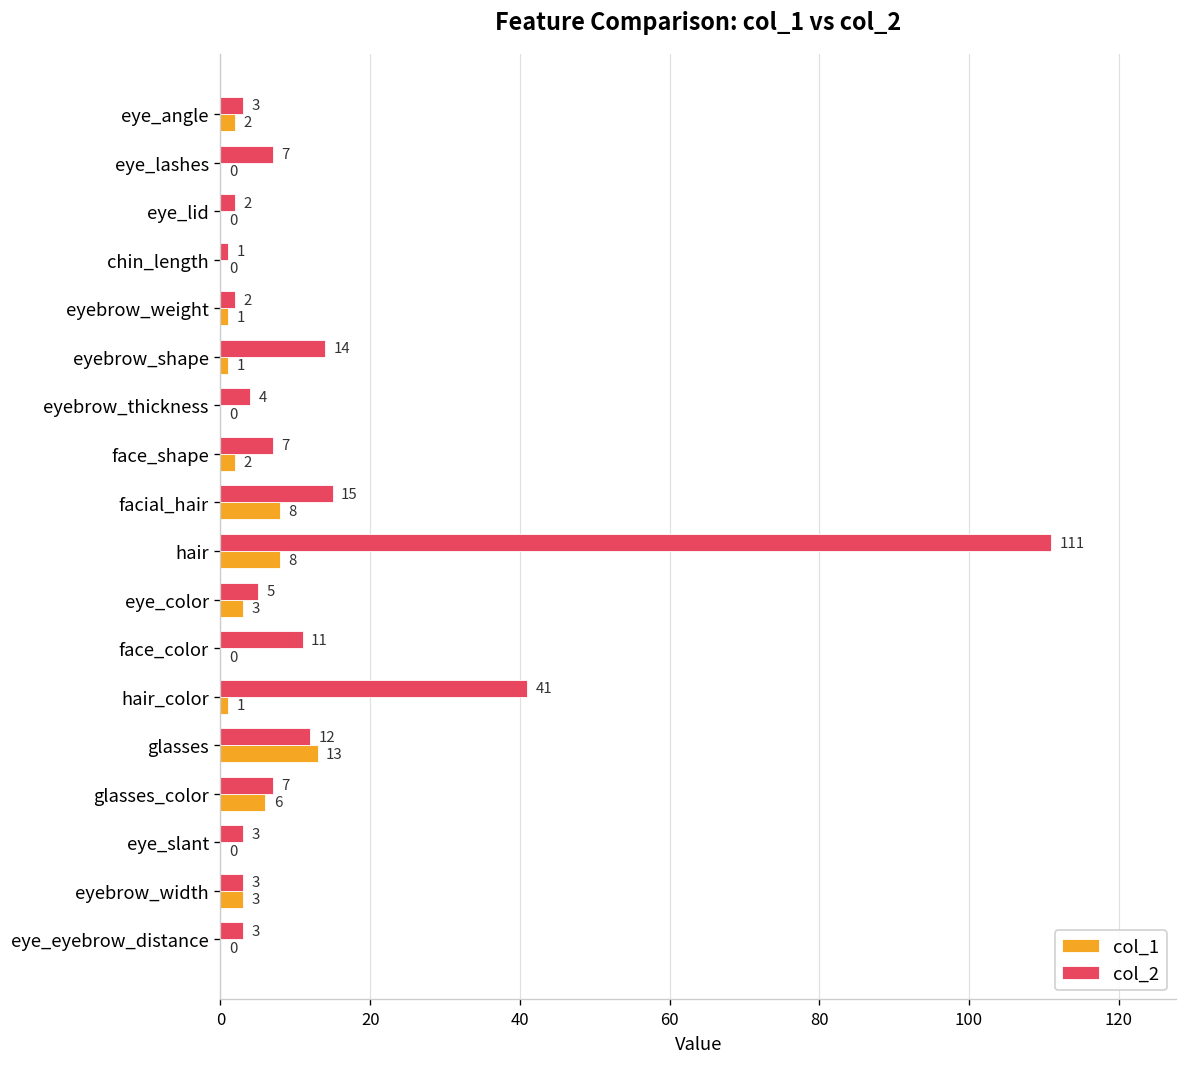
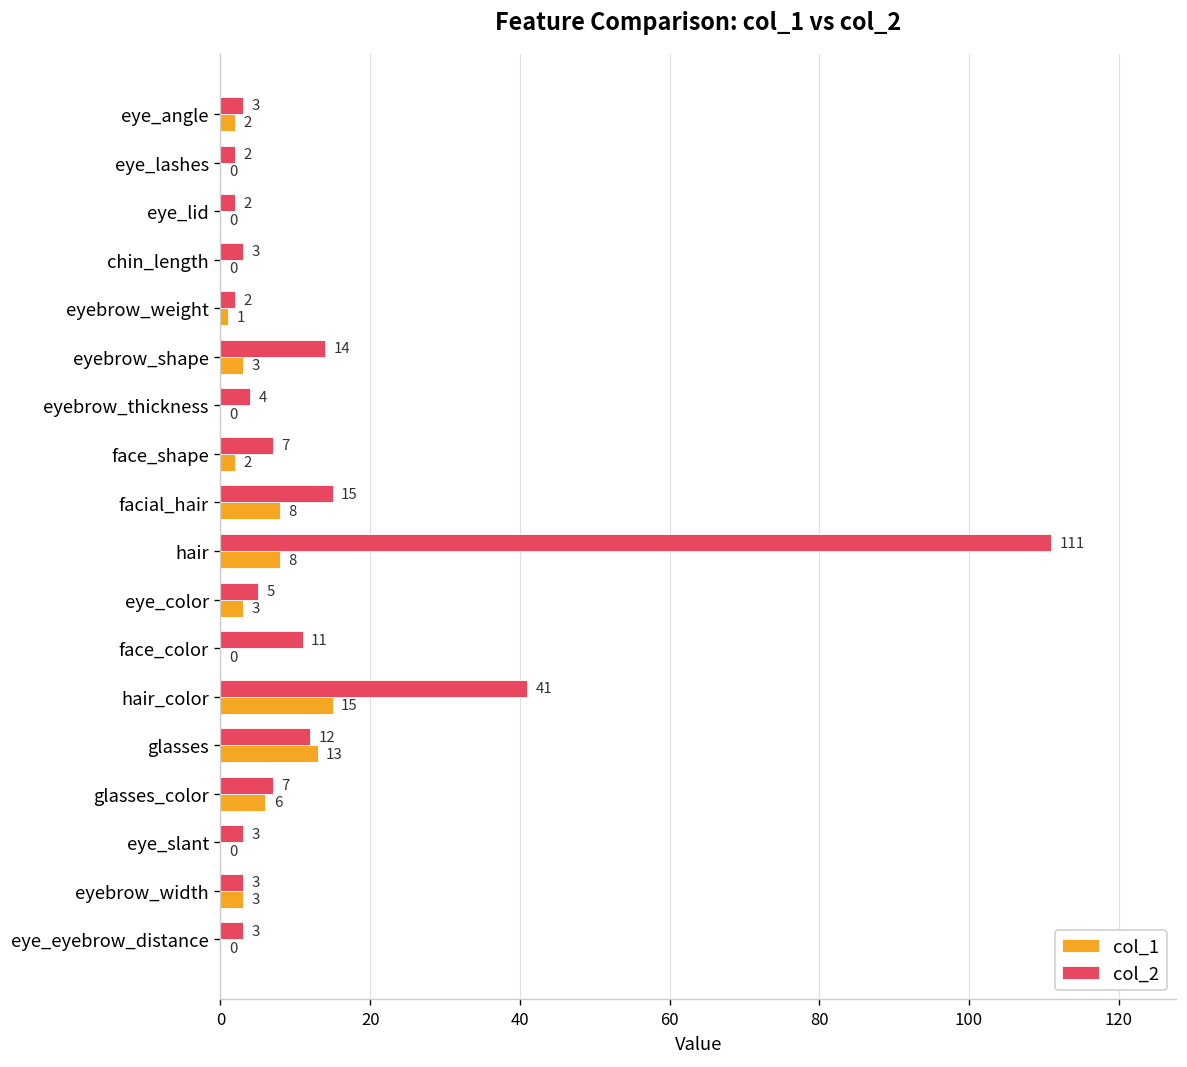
  {
    "col_1": {
      "eye_angle": 2,
      "eye_lashes": 0,
      "eye_lid": 0,
      "chin_length": 0,
      "eyebrow_weight": 1,
-     "eyebrow_shape": 1,
+     "eyebrow_shape": 3,
      "eyebrow_thickness": 0,
      "face_shape": 2,
      "facial_hair": 8,
      "hair": 8,
      "eye_color": 3,
      "face_color": 0,
-     "hair_color": 1,
+     "hair_color": 15,
      "glasses": 13,
      "glasses_color": 6,
      "eye_slant": 0,
      "eyebrow_width": 3,
      "eye_eyebrow_distance": 0
    },
    "col_2": {
      "eye_angle": 3,
-     "eye_lashes": 7,
+     "eye_lashes": 2,
      "eye_lid": 2,
-     "chin_length": 1,
+     "chin_length": 3,
      "eyebrow_weight": 2,
      "eyebrow_shape": 14,
      "eyebrow_thickness": 4,
      "face_shape": 7,
      "facial_hair": 15,
      "hair": 111,
      "eye_color": 5,
      "face_color": 11,
      "hair_color": 41,
      "glasses": 12,
      "glasses_color": 7,
      "eye_slant": 3,
      "eyebrow_width": 3,
      "eye_eyebrow_distance": 3
    }
  }
